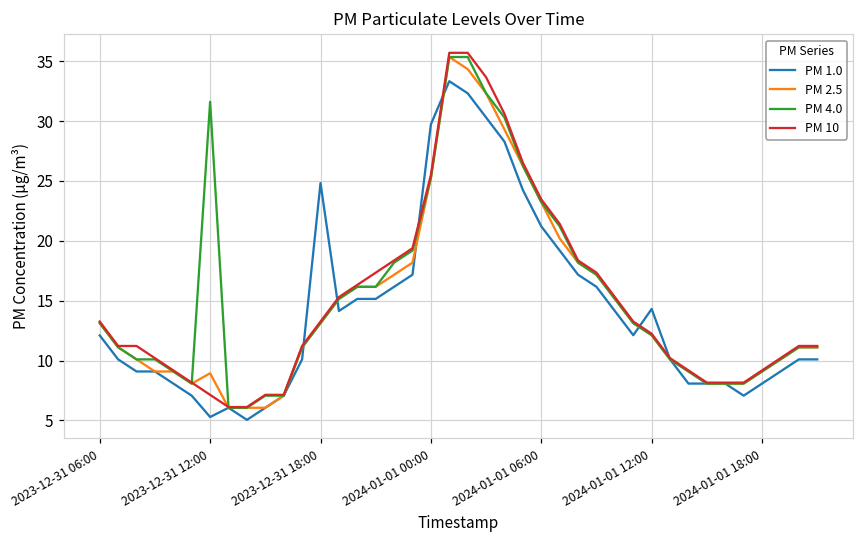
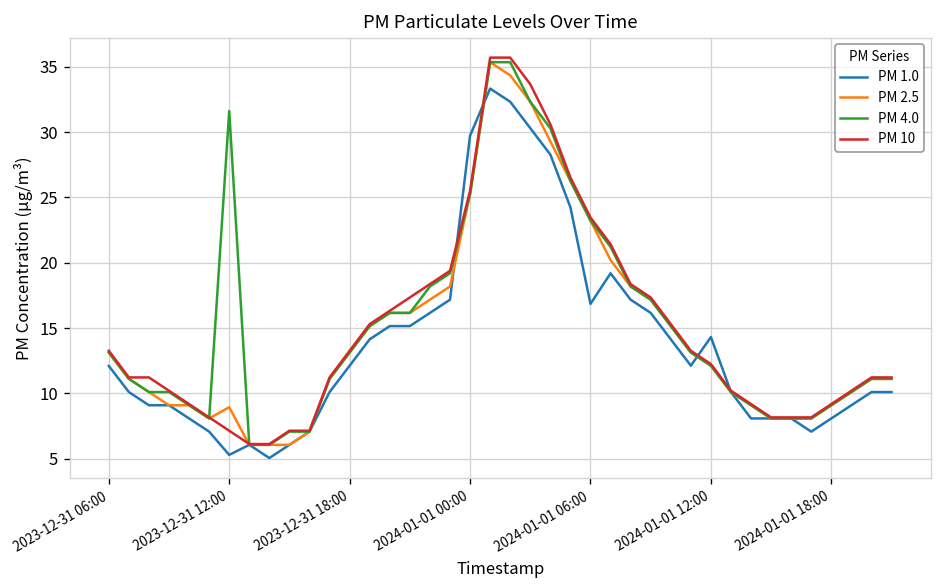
  {
    "PM 1.0": {
      "2023-12-31 06:00": 12.1,
      "2023-12-31 12:00": 5.3,
-     "2023-12-31 18:00": 24.8,
+     "2023-12-31 18:00": 12.1,
      "2024-01-01 00:00": 29.7,
-     "2024-01-01 06:00": 21.2,
+     "2024-01-01 06:00": 16.9,
      "2024-01-01 12:00": 14.3,
      "2024-01-01 18:00": 8.1
    },
    "PM 2.5": {
      "2023-12-31 12:00": 8.9
    },
    "PM 4.0": {
      "2023-12-31 12:00": 31.6
    },
    "PM 10": {
      "2023-12-31 12:00": 7.1,
      "2024-01-01 00:00": 25.5
    }
  }
